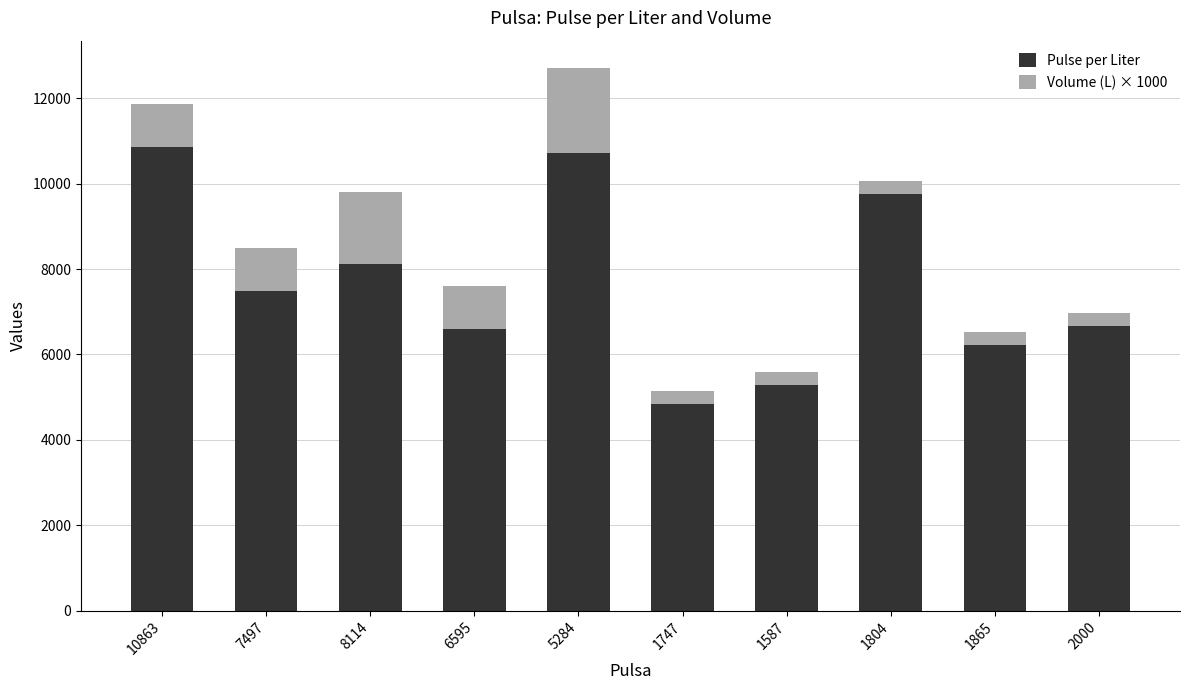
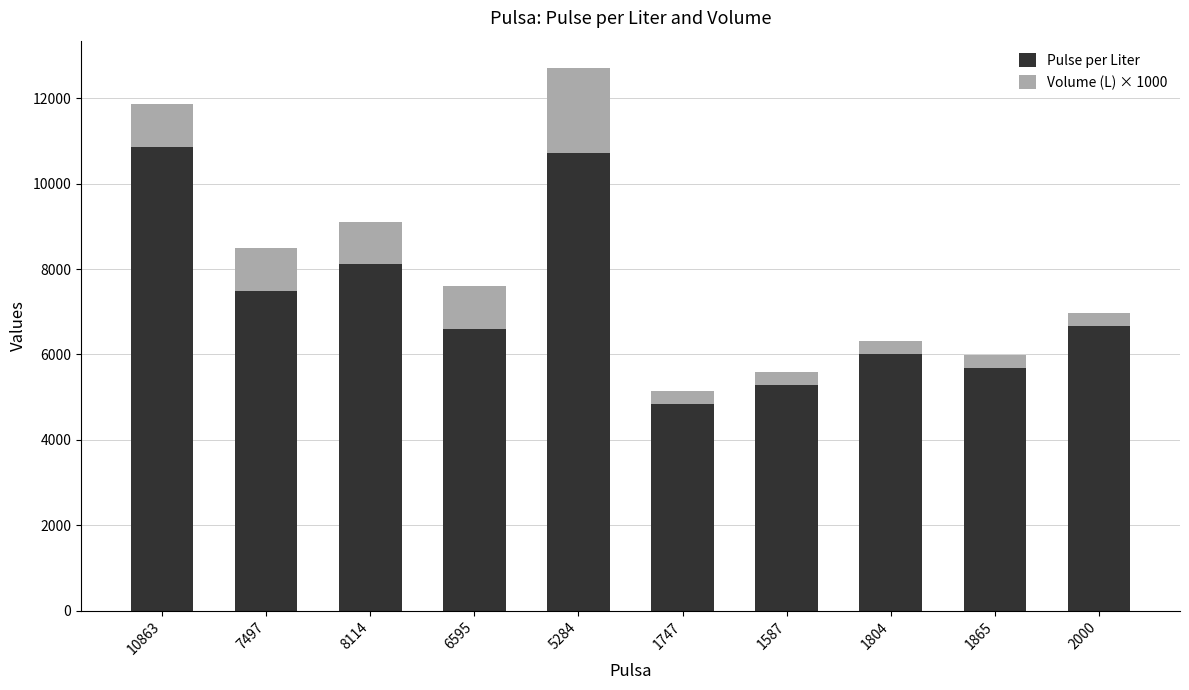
  {
    "Pulse per Liter": {
      "10863": 10900,
      "7497": 7500,
      "8114": 8100,
      "6595": 6600,
      "5284": 10700,
      "1747": 4800,
      "1587": 5300,
-     "1804": 9800,
-     "1865": 6200,
+     "1804": 6000,
+     "1865": 5700,
      "2000": 6700
    },
    "Volume (L) × 1000": {
      "10863": 1000,
      "7497": 1000,
-     "8114": 1700,
+     "8114": 1000,
      "6595": 1000,
      "5284": 2000,
      "1747": 300,
      "1587": 300,
      "1804": 300,
      "1865": 300,
      "2000": 300
    }
  }
